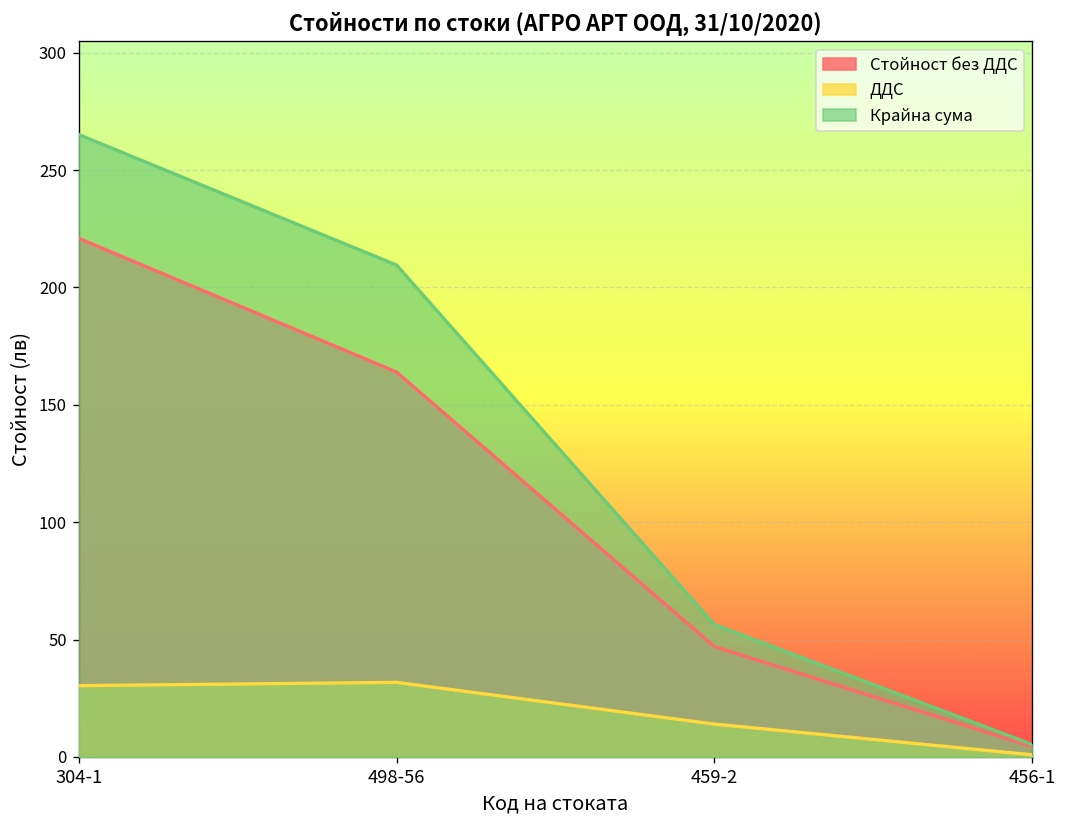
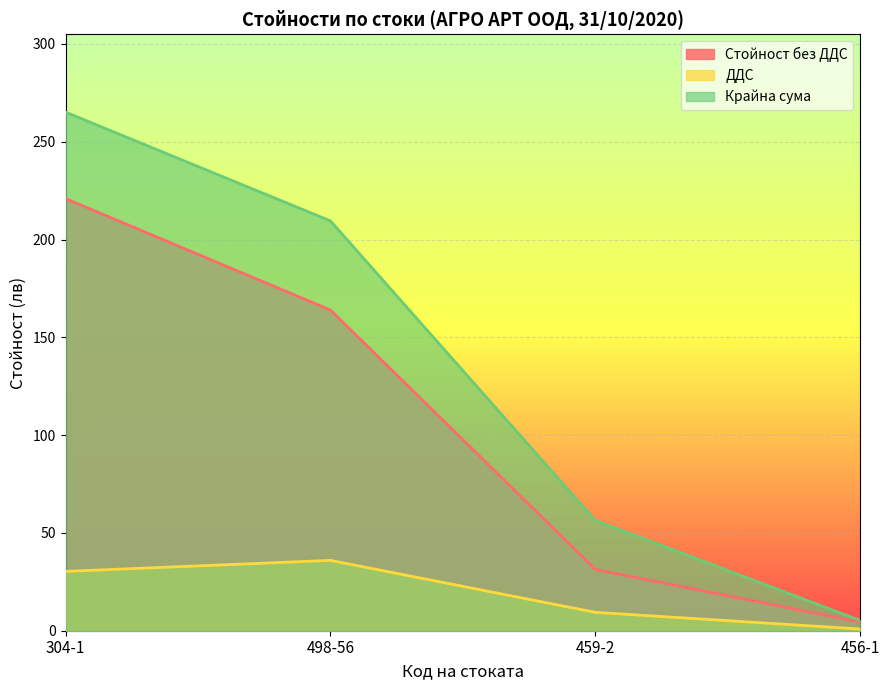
  {
    "Стойност без ДДС": {
      "304-1": 221,
      "498-56": 164,
-     "459-2": 47
+     "459-2": 31
    },
    "ДДС": {
      "304-1": 30,
-     "498-56": 32,
-     "459-2": 14,
+     "498-56": 36,
+     "459-2": 9,
      "456-1": 1
    },
    "Крайна сума": {
      "304-1": 265,
      "498-56": 210,
      "459-2": 56
    }
  }
